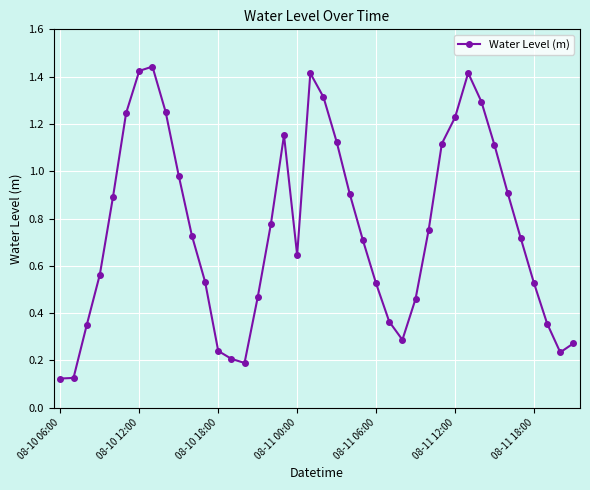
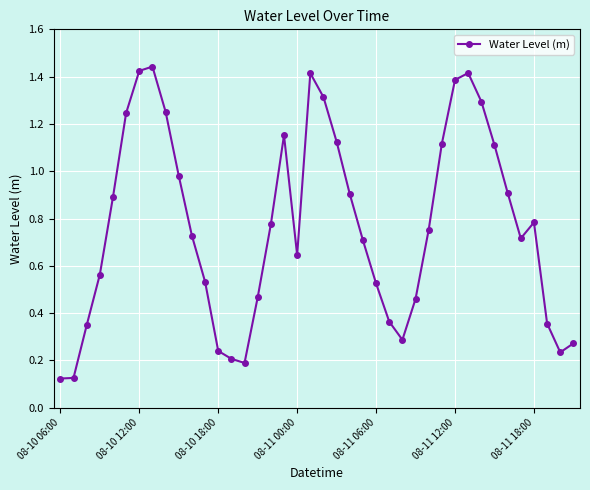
  {
    "08-10 06:00": 0.12,
    "08-10 12:00": 1.42,
    "08-10 18:00": 0.24,
    "08-11 00:00": 0.65,
    "08-11 06:00": 0.53,
-   "08-11 12:00": 1.23,
-   "08-11 18:00": 0.53
+   "08-11 12:00": 1.39,
+   "08-11 18:00": 0.78
  }
